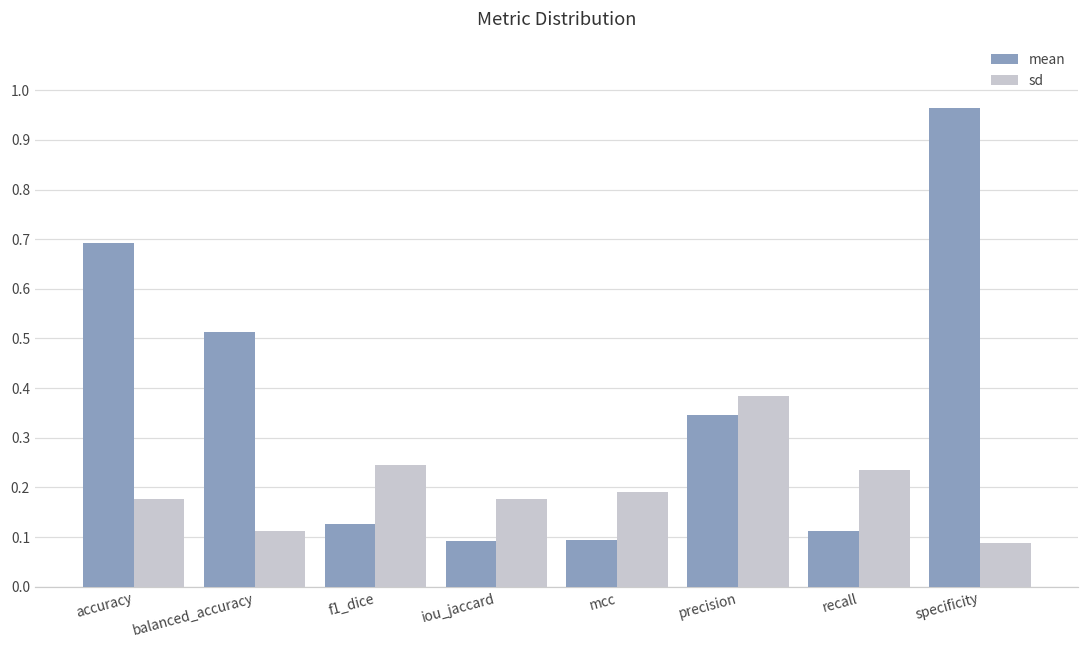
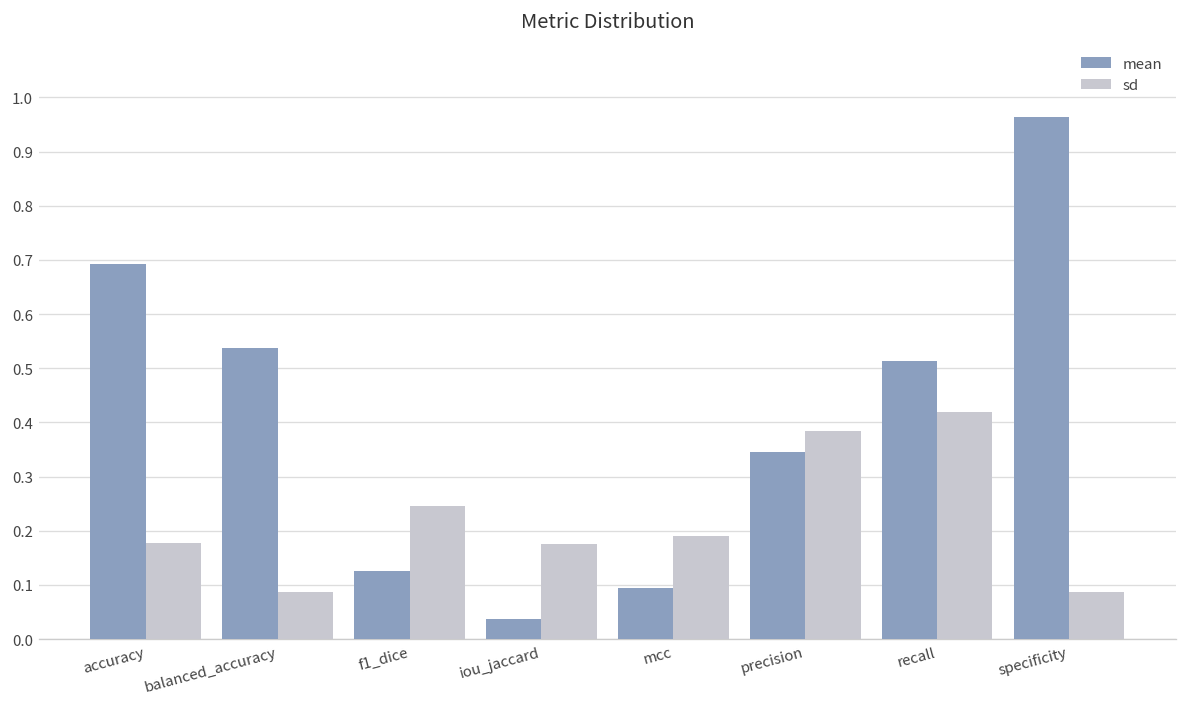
  {
    "mean": {
      "accuracy": 0.69,
-     "balanced_accuracy": 0.51,
+     "balanced_accuracy": 0.54,
      "f1_dice": 0.13,
-     "iou_jaccard": 0.09,
+     "iou_jaccard": 0.04,
      "mcc": 0.09,
      "precision": 0.35,
-     "recall": 0.11,
+     "recall": 0.51,
      "specificity": 0.96
    },
    "sd": {
      "accuracy": 0.18,
-     "balanced_accuracy": 0.11,
+     "balanced_accuracy": 0.09,
      "f1_dice": 0.25,
      "iou_jaccard": 0.18,
      "mcc": 0.19,
      "precision": 0.38,
-     "recall": 0.24,
+     "recall": 0.42,
      "specificity": 0.09
    }
  }
